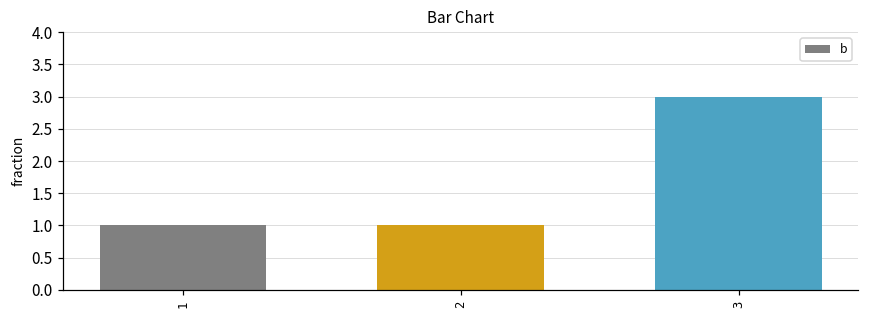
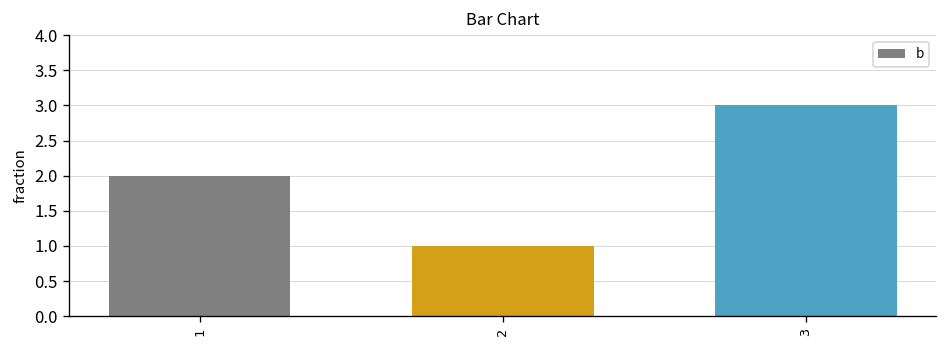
  {
-   "1": 1,
+   "1": 2,
    "2": 1,
    "3": 3
  }
